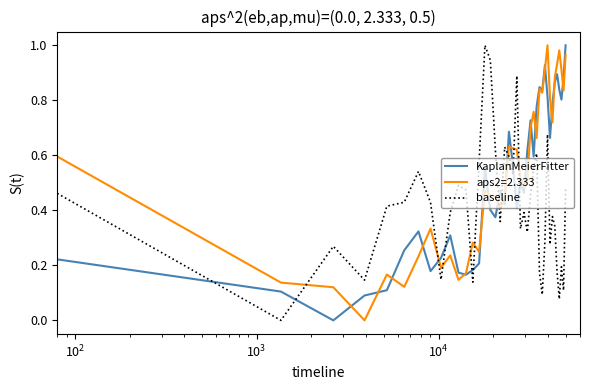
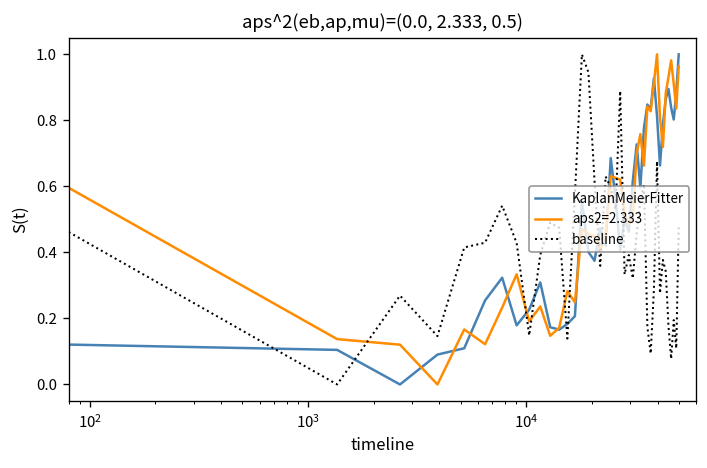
  {
    "KaplanMeierFitter": {
-     "10^2": 0.22
+     "10^2": 0.12
    },
    "aps2=2.333": {
      "10^2": 0.60
    },
    "baseline": {
      "10^2": 0.46
    }
  }
